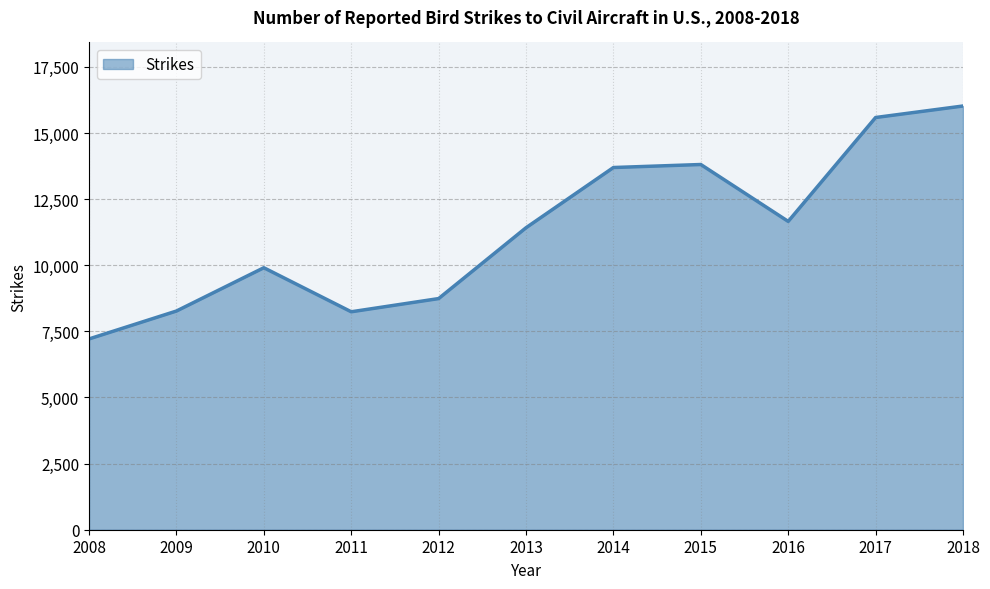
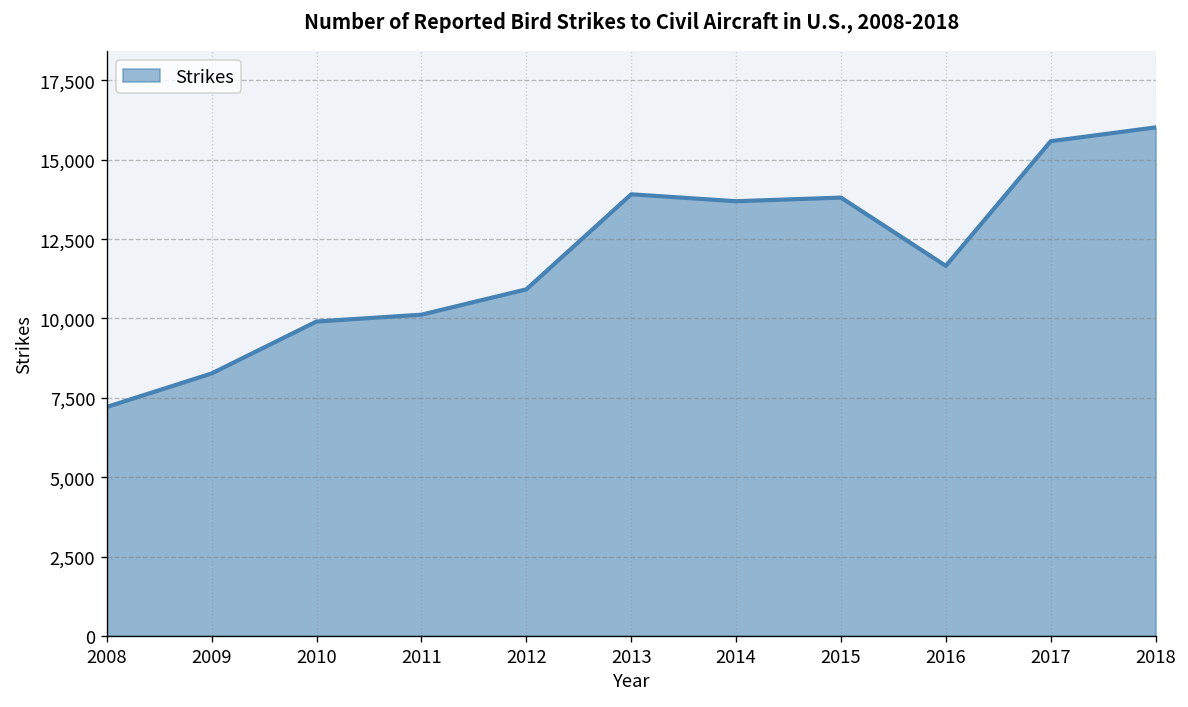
  {
    "2008": "7,200",
    "2009": "8,300",
    "2010": "9,900",
-   "2011": "8,200",
-   "2012": "8,700",
-   "2013": "11,400",
+   "2011": "10,100",
+   "2012": "10,900",
+   "2013": "13,900",
    "2014": "13,700",
    "2015": "13,800",
    "2016": "11,700",
    "2017": "15,600",
    "2018": "16,000"
  }
